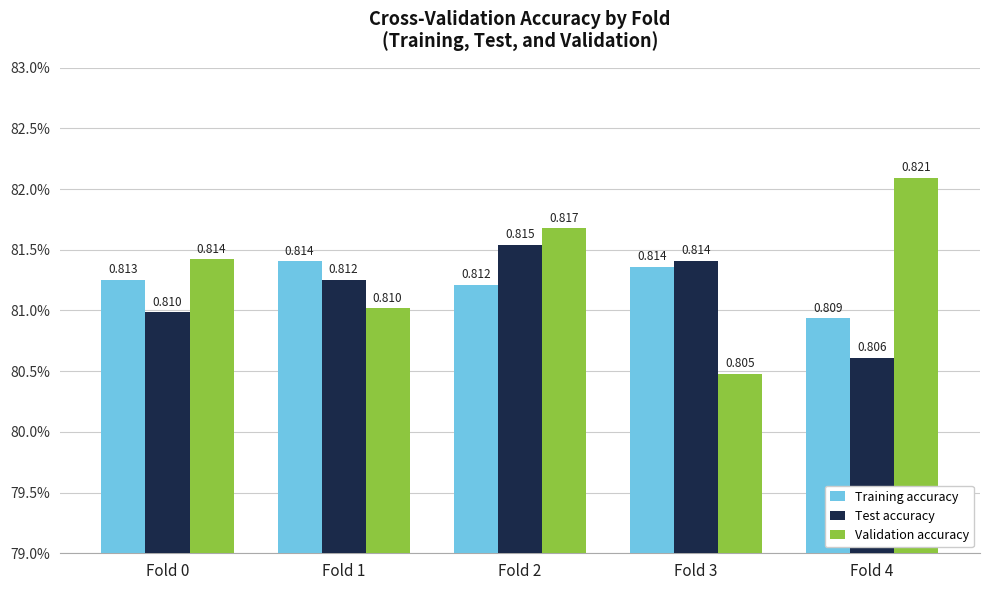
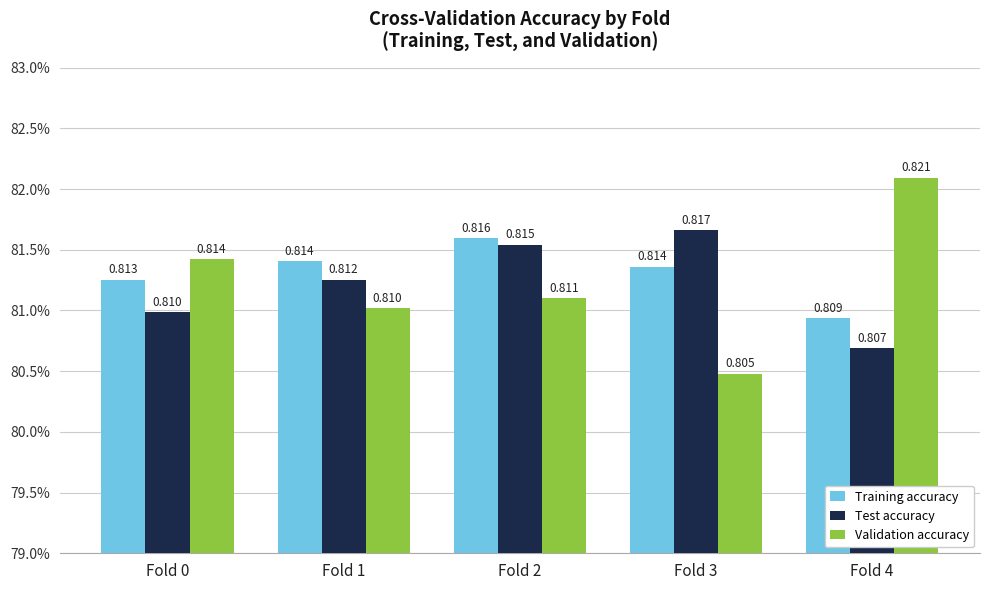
  {
    "Training accuracy": {
      "Fold 0": 0.813,
      "Fold 1": 0.814,
-     "Fold 2": 0.812,
+     "Fold 2": 0.816,
      "Fold 3": 0.814,
      "Fold 4": 0.809
    },
    "Test accuracy": {
      "Fold 0": 0.810,
      "Fold 1": 0.812,
      "Fold 2": 0.815,
-     "Fold 3": 0.814,
-     "Fold 4": 0.806
+     "Fold 3": 0.817,
+     "Fold 4": 0.807
    },
    "Validation accuracy": {
      "Fold 0": 0.814,
      "Fold 1": 0.810,
-     "Fold 2": 0.817,
+     "Fold 2": 0.811,
      "Fold 3": 0.805,
      "Fold 4": 0.821
    }
  }
